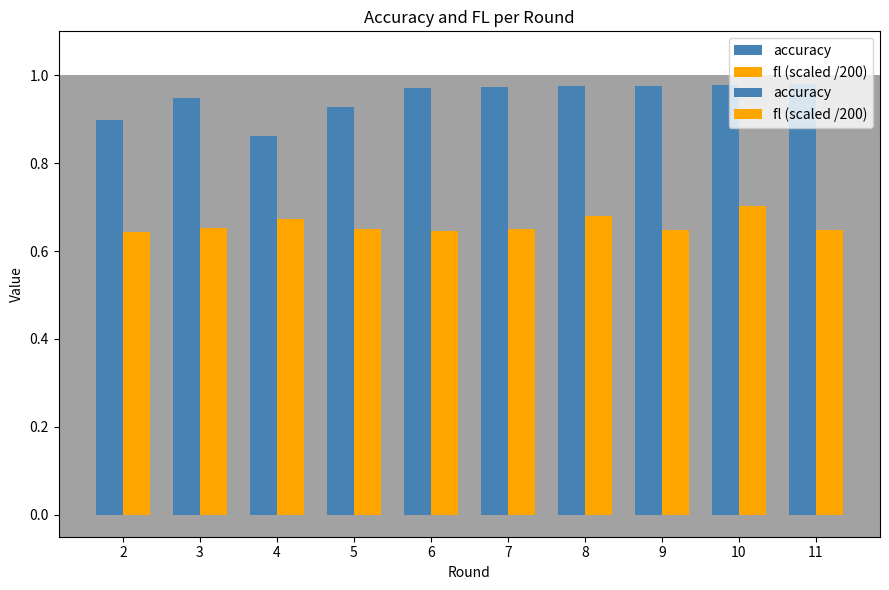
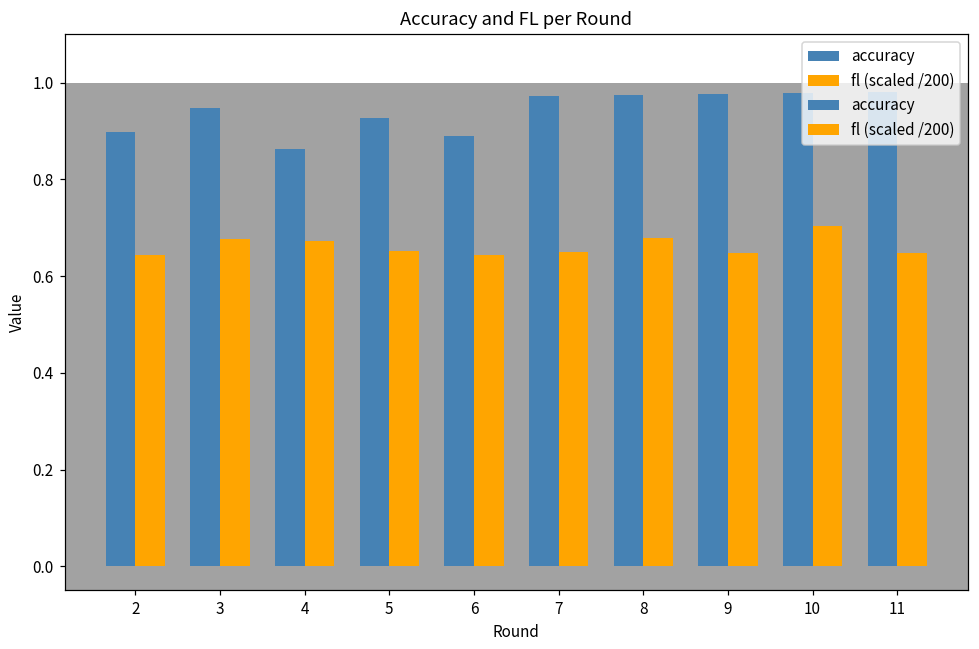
  {
    "accuracy": {
      "2": 0.90,
      "3": 0.95,
      "4": 0.86,
      "5": 0.93,
-     "6": 0.97,
+     "6": 0.89,
      "7": 0.97,
      "8": 0.98,
      "9": 0.98,
      "10": 0.98
    },
    "fl (scaled /200)": {
      "2": 0.64,
-     "3": 0.65,
+     "3": 0.68,
      "4": 0.67,
      "5": 0.65,
      "6": 0.64,
      "7": 0.65,
      "8": 0.68,
      "9": 0.65,
      "10": 0.70,
      "11": 0.65
    }
  }
